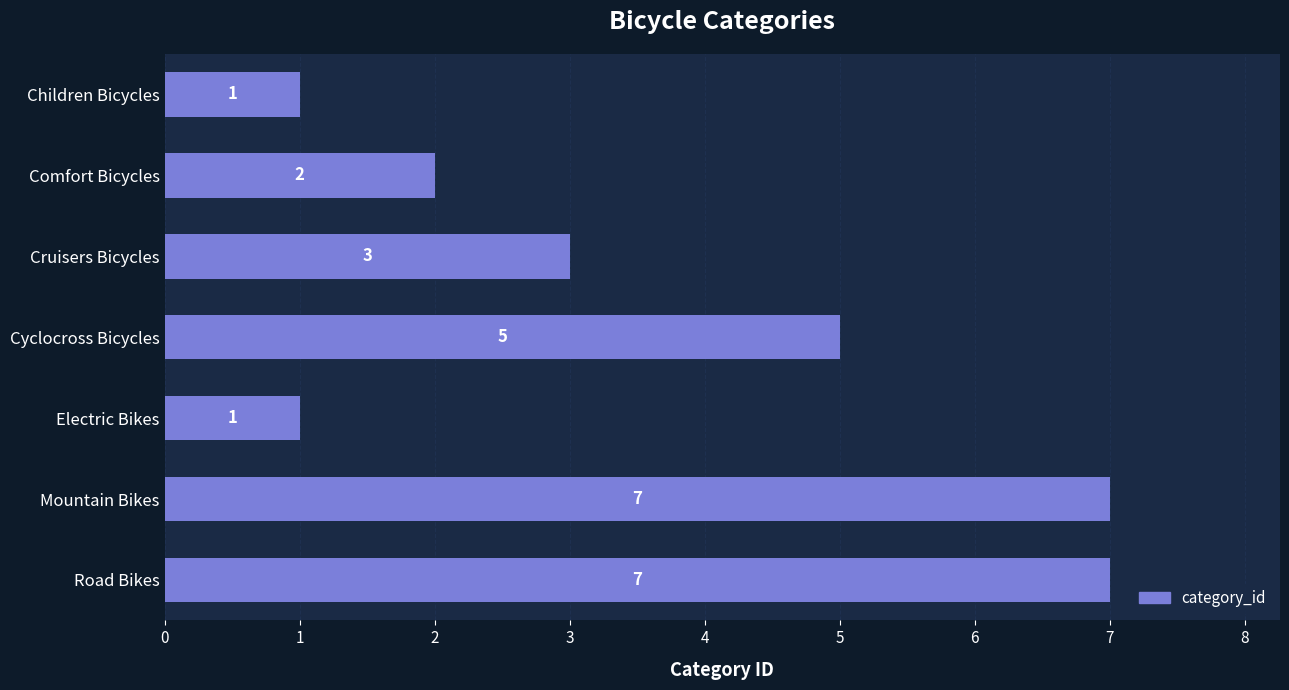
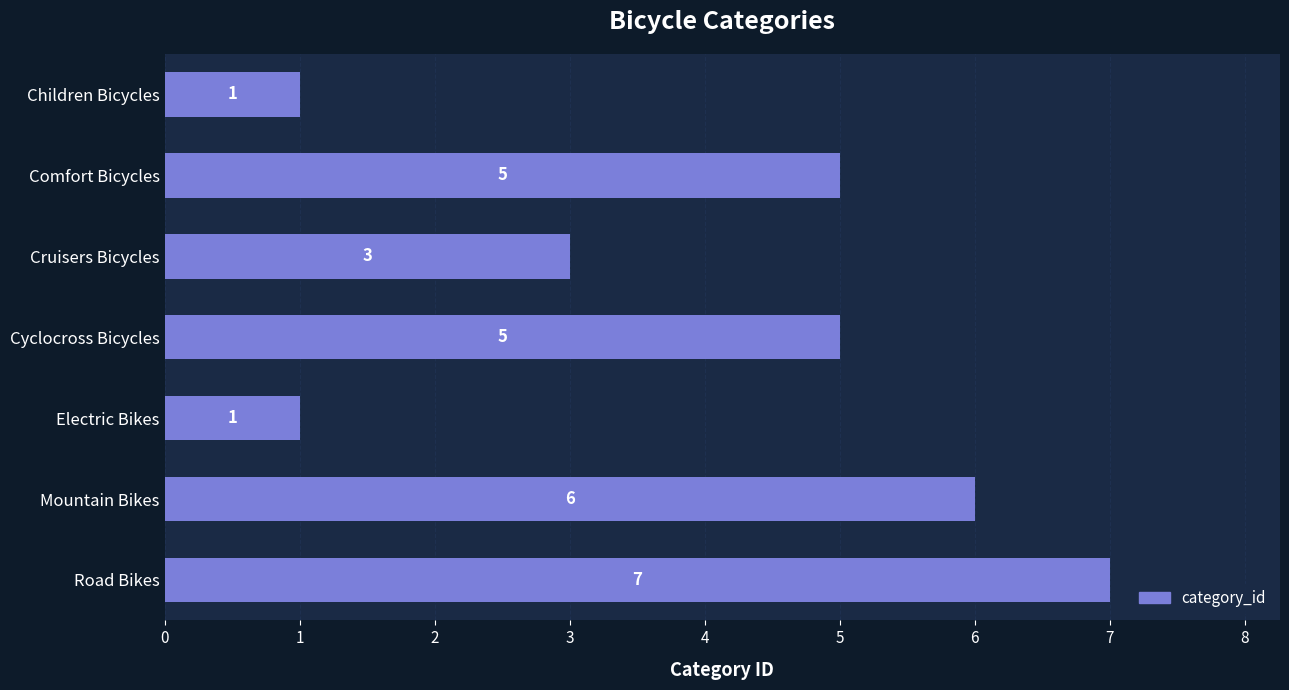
  {
-   "Comfort Bicycles": 2,
-   "Mountain Bikes": 7
+   "Comfort Bicycles": 5,
+   "Mountain Bikes": 6
  }
